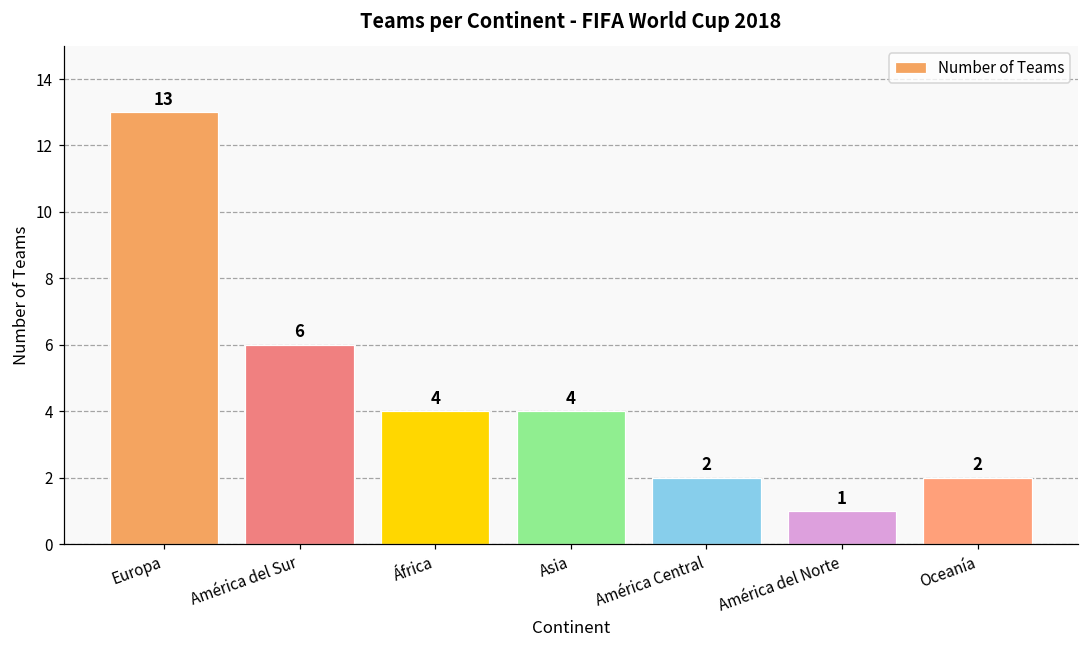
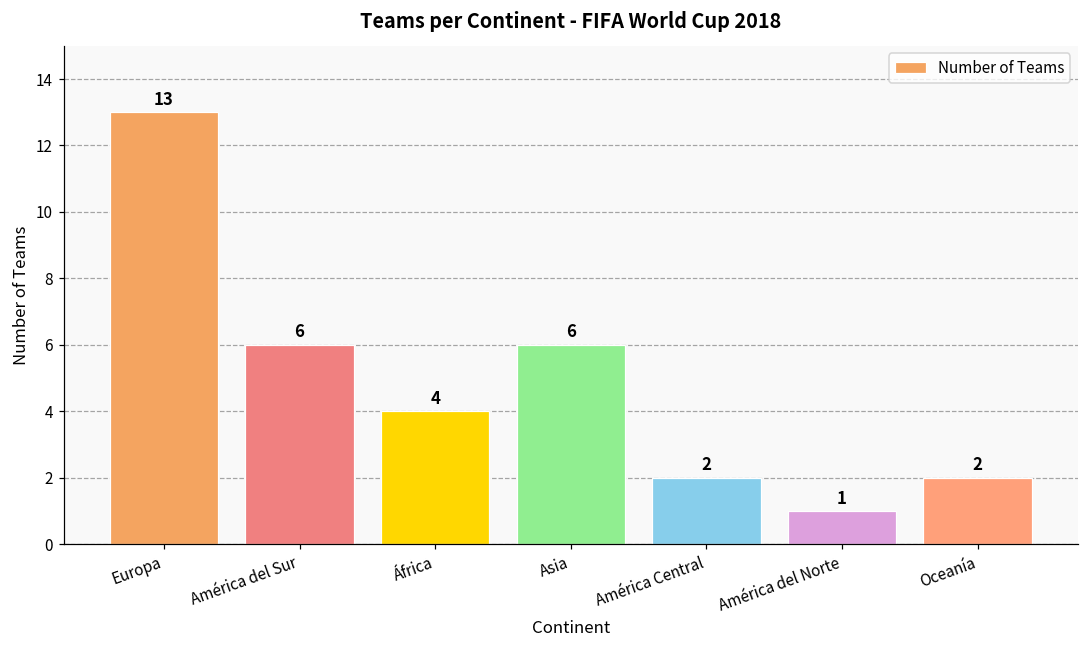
  {
    "Europa": 13,
    "América del Sur": 6,
    "África": 4,
-   "Asia": 4,
+   "Asia": 6,
    "América Central": 2,
    "América del Norte": 1,
    "Oceanía": 2
  }
